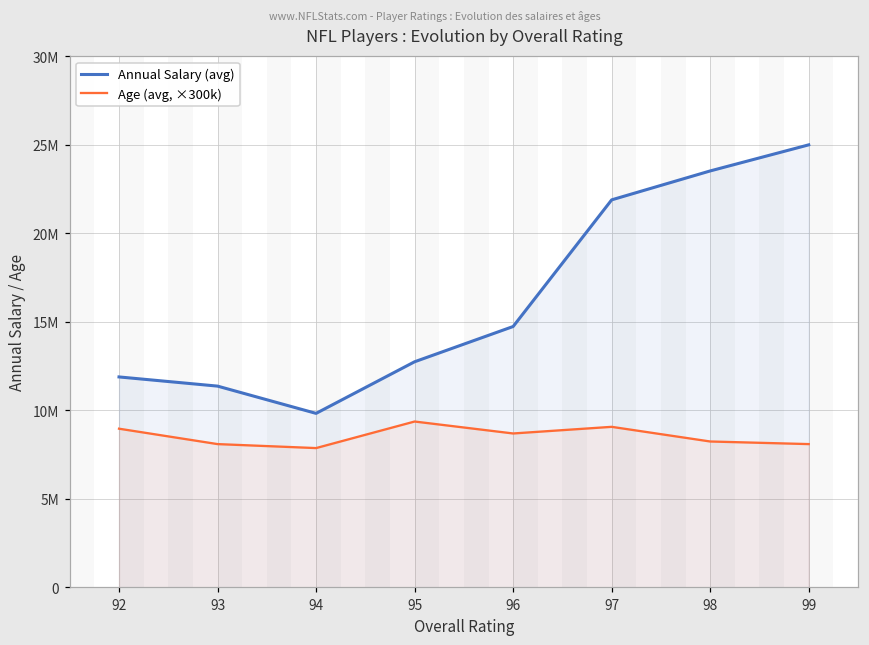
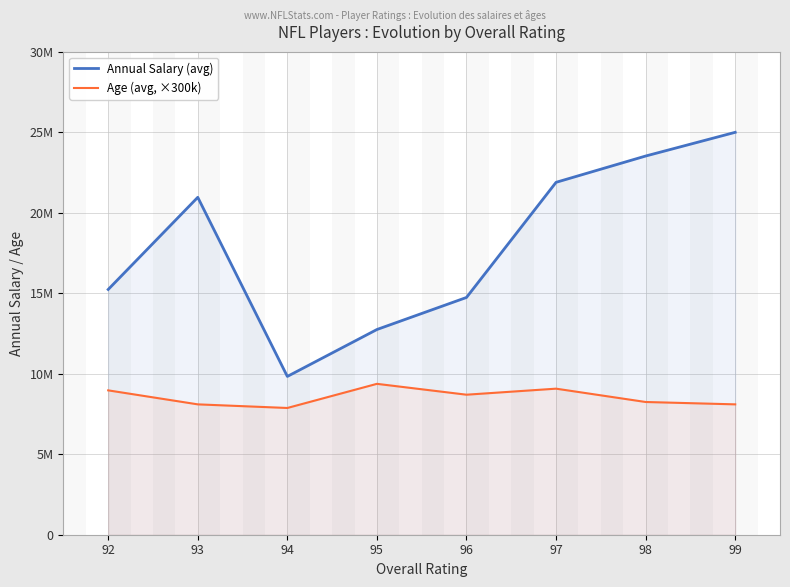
  {
    "Annual Salary (avg)": {
-     "92": 11900000,
-     "93": 11400000,
+     "92": 15200000,
+     "93": 21000000,
      "94": 9800000,
      "95": 12800000,
      "96": 14700000,
      "97": 21900000,
      "98": 23500000,
      "99": 25000000
    },
    "Age (avg, ×300k)": {
      "92": 9000000,
      "93": 8100000,
      "94": 7900000,
      "95": 9400000,
      "96": 8700000,
      "97": 9100000,
      "98": 8200000,
      "99": 8100000
    }
  }
